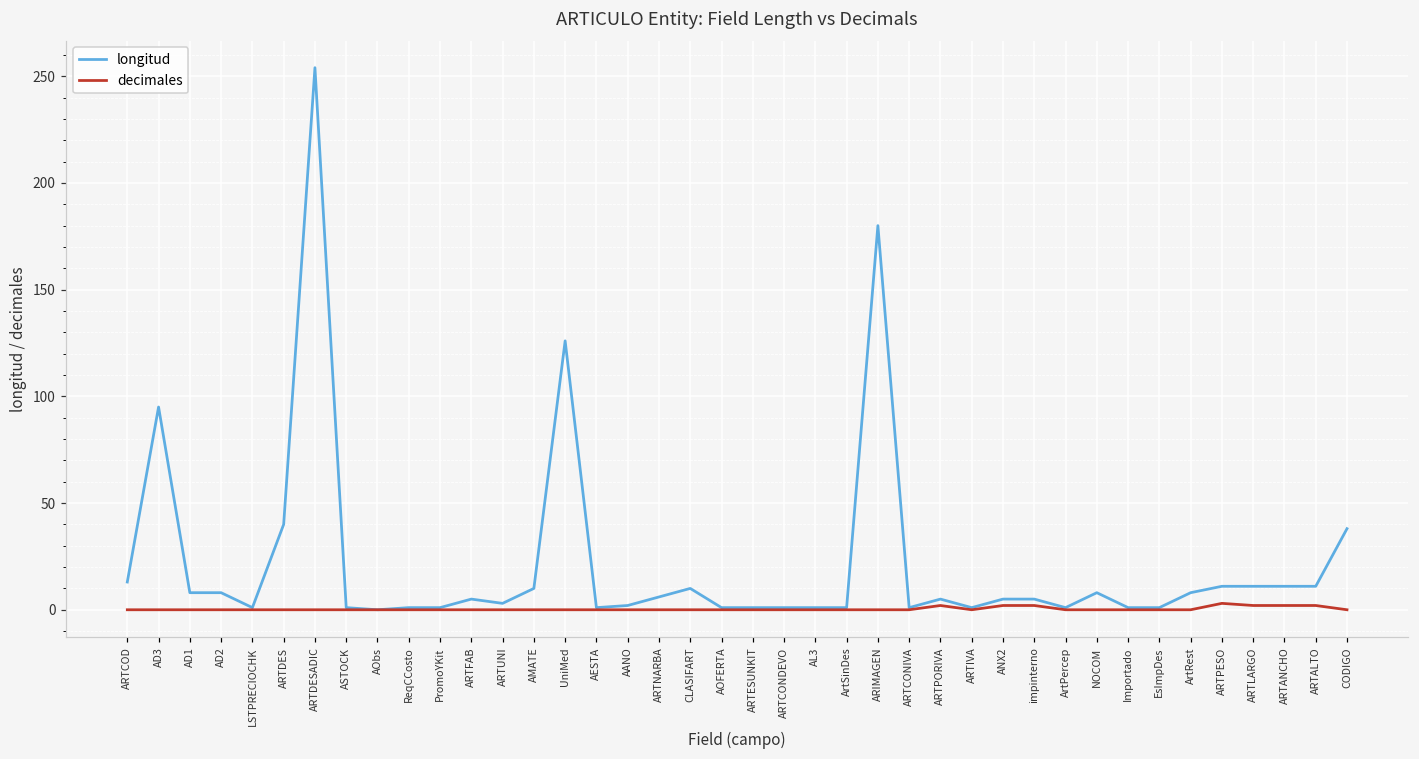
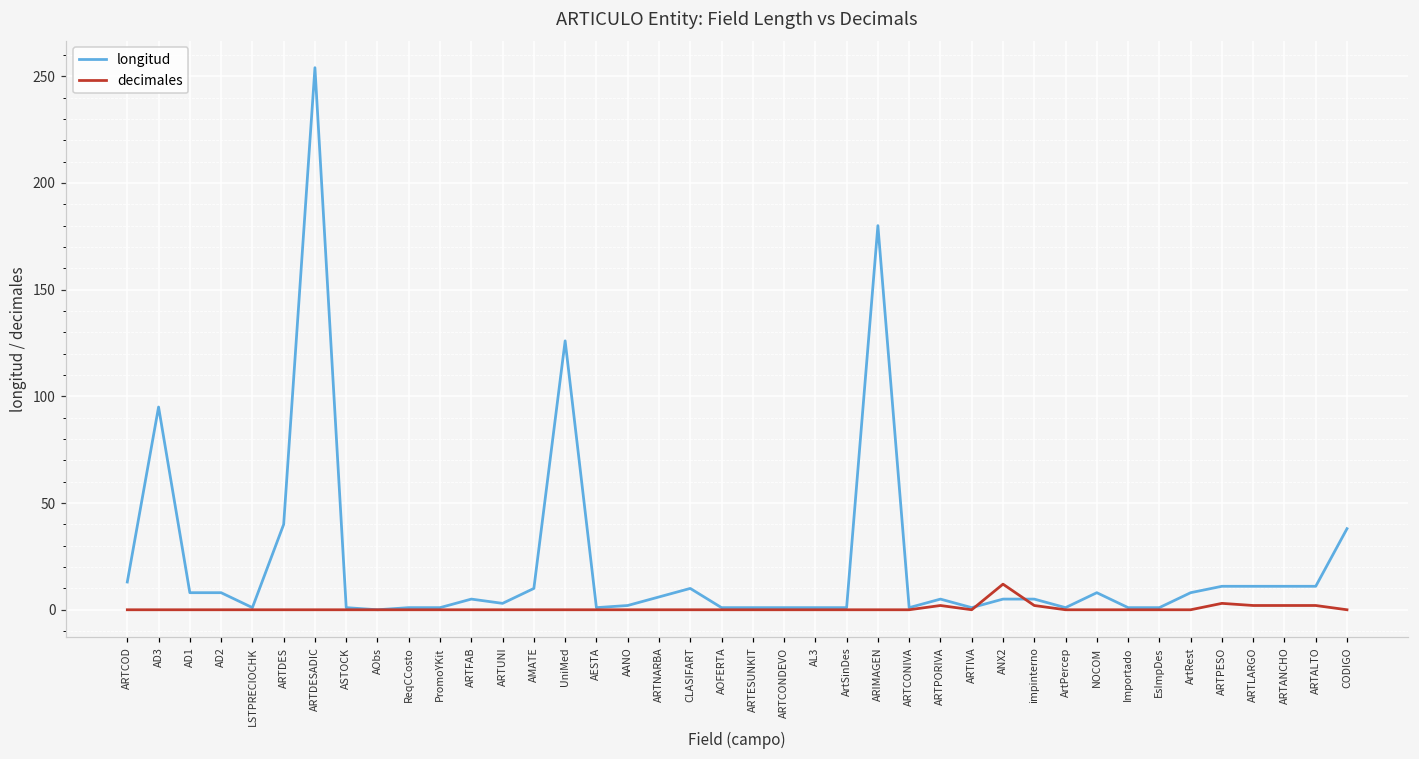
  {
    "longitud": {
      "ARTCOD": 13,
      "AD3": 95,
      "AD1": 8,
      "AD2": 8,
      "ARTDES": 40,
      "ARTDESADIC": 254,
      "ARTFAB": 5,
      "ARTUNI": 3,
      "AMATE": 10,
      "UniMed": 126,
      "AANO": 2,
      "ARTNARBA": 6,
      "CLASIFART": 10,
      "ARIMAGEN": 180,
      "ARTPORIVA": 5,
      "ANX2": 5,
      "impinterno": 5,
      "NOCOM": 8,
      "ArtRest": 8,
      "ARTPESO": 11,
      "ARTLARGO": 11,
      "ARTANCHO": 11,
      "ARTALTO": 11,
      "CODIGO": 38
    },
    "decimales": {
      "ARTCOD": 0,
      "AD3": 0,
      "AD1": 0,
      "AD2": 0,
      "ARTDES": 0,
      "ARTDESADIC": 0,
      "ARTFAB": 0,
      "ARTUNI": 0,
      "AMATE": 0,
      "UniMed": 0,
      "AANO": 0,
      "ARTNARBA": 0,
      "CLASIFART": 0,
      "ARIMAGEN": 0,
      "ARTPORIVA": 2,
-     "ANX2": 2,
+     "ANX2": 12,
      "impinterno": 2,
      "NOCOM": 0,
      "ArtRest": 0,
      "ARTPESO": 3,
      "ARTLARGO": 2,
      "ARTANCHO": 2,
      "ARTALTO": 2,
      "CODIGO": 0
    }
  }
